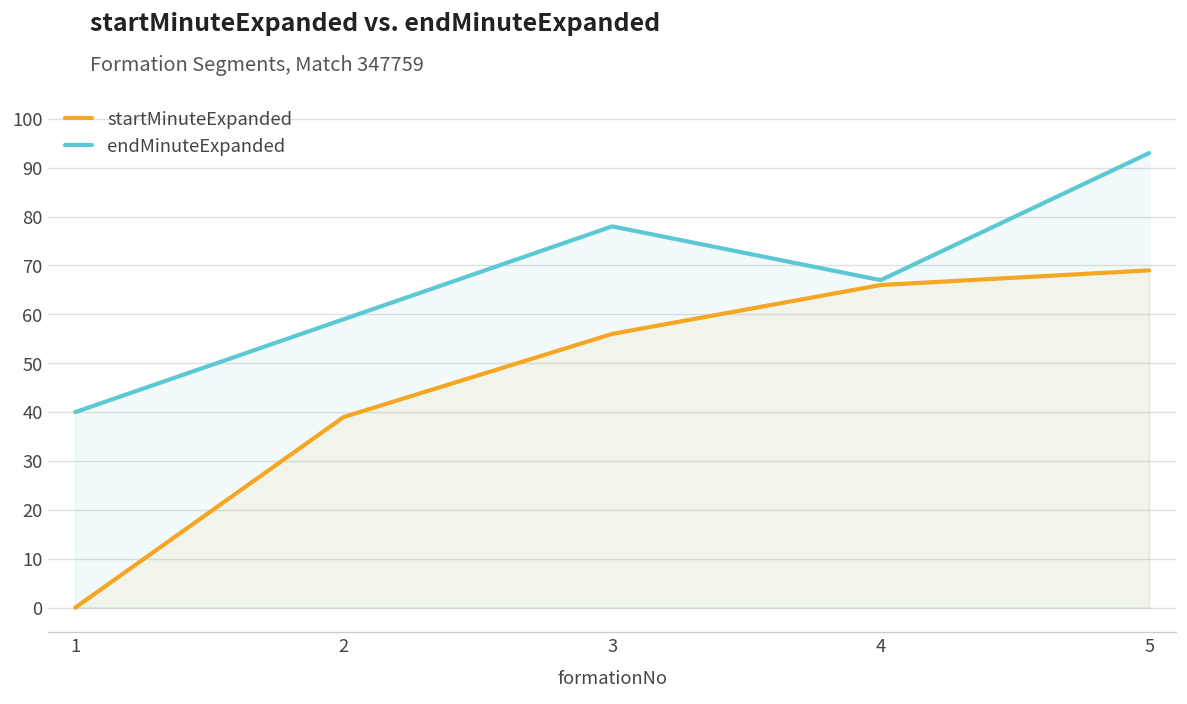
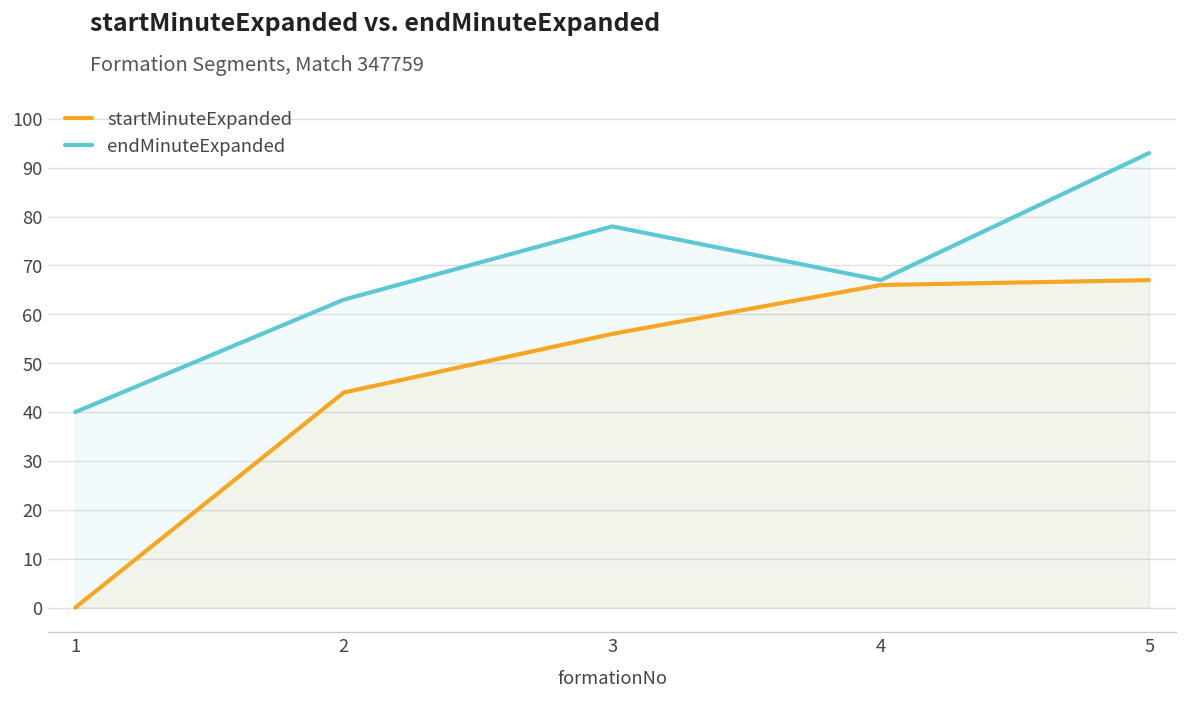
  {
    "startMinuteExpanded": {
      "1": 0,
-     "2": 39,
+     "2": 44,
      "3": 56,
      "4": 66,
-     "5": 69
+     "5": 67
    },
    "endMinuteExpanded": {
      "1": 40,
-     "2": 59,
+     "2": 63,
      "3": 78,
      "4": 67,
      "5": 93
    }
  }
